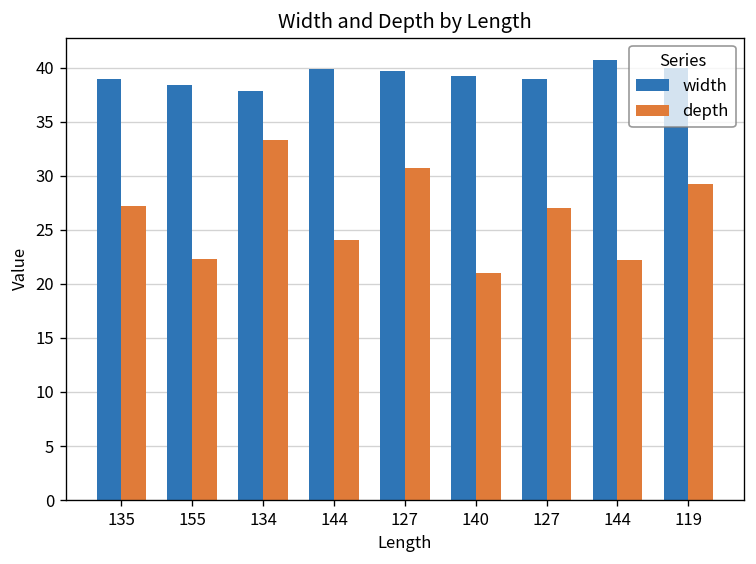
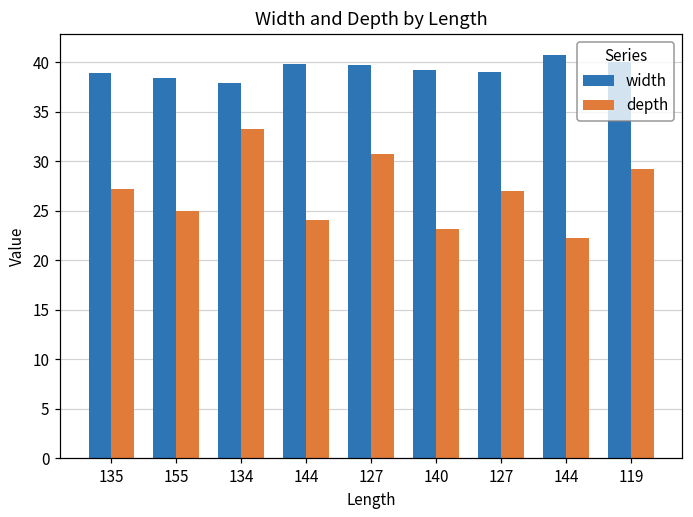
  {
    "width": {
      "135": 39,
      "155": 38,
      "134": 38,
      "140": 39
    },
    "depth": {
      "135": 27,
-     "155": 22,
+     "155": 25,
      "134": 33,
-     "140": 21,
+     "140": 23,
      "119": 29
    }
  }
